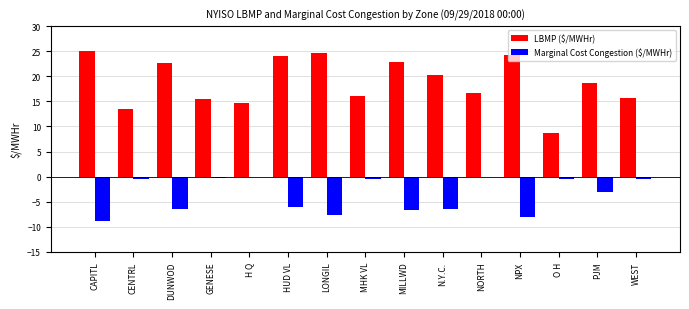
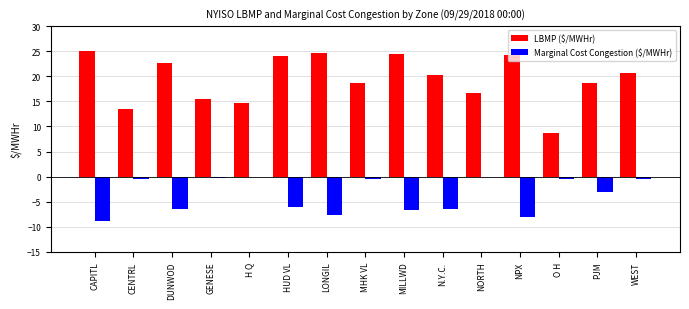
  {
    "LBMP ($/MWHr)": {
      "CAPITL": 25,
      "CENTRL": 14,
      "DUNWOD": 23,
      "GENESE": 15,
      "H Q": 15,
      "HUD VL": 24,
      "LONGIL": 25,
-     "MHK VL": 16,
-     "MILLWD": 23,
+     "MHK VL": 19,
+     "MILLWD": 25,
      "N.Y.C.": 20,
      "NORTH": 17,
      "O H": 9,
      "PJM": 19,
-     "WEST": 16
+     "WEST": 21
    },
    "Marginal Cost Congestion ($/MWHr)": {
      "CAPITL": -9,
      "DUNWOD": -6,
      "H Q": 0,
      "HUD VL": -6,
      "LONGIL": -8,
      "MHK VL": -1,
      "MILLWD": -7,
      "N.Y.C.": -6,
      "NORTH": 0,
      "NPX": -8,
      "PJM": -3
    }
  }
